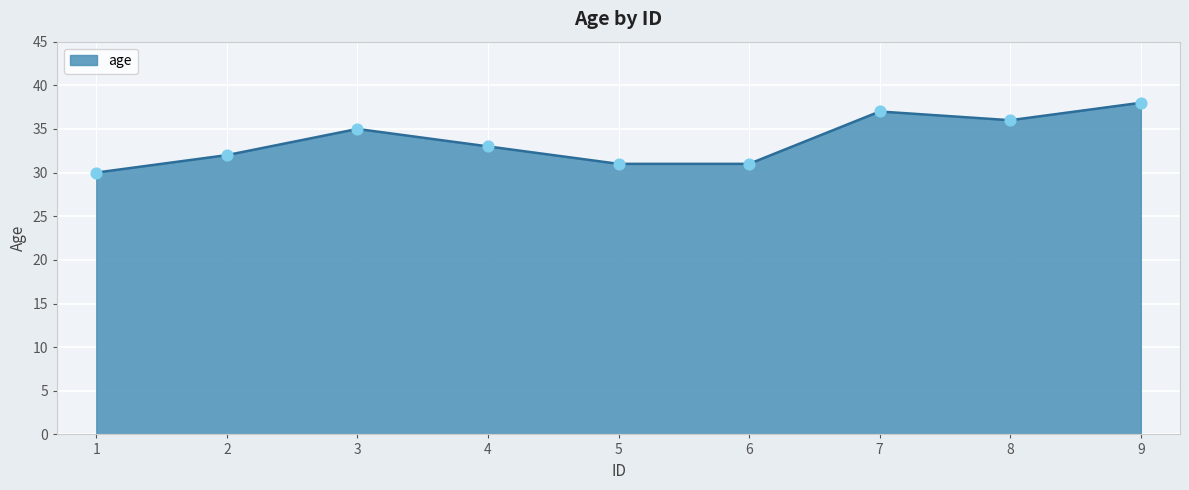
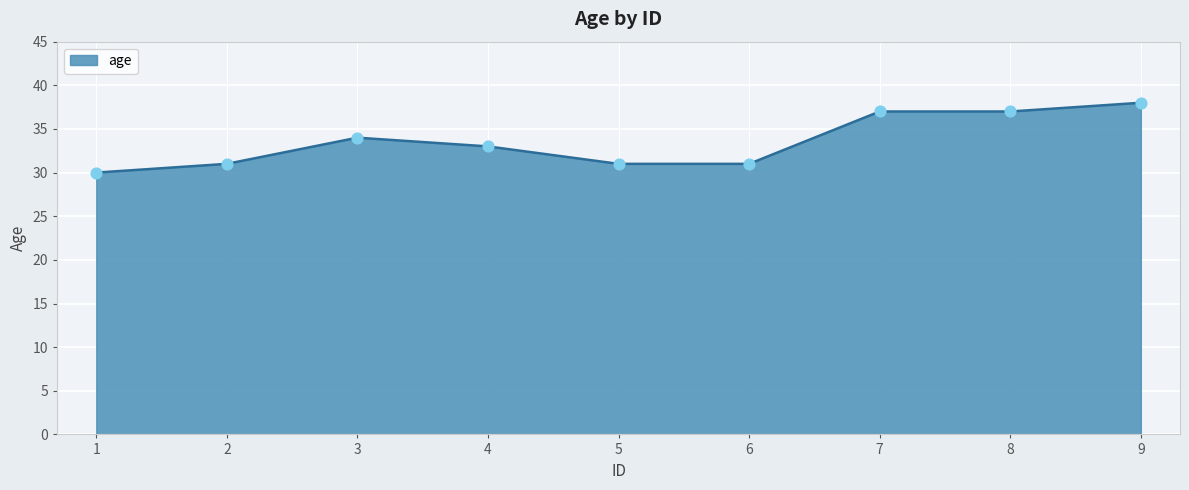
  {
    "1": 30,
-   "2": 32,
-   "3": 35,
+   "2": 31,
+   "3": 34,
    "4": 33,
    "5": 31,
    "6": 31,
    "7": 37,
-   "8": 36,
+   "8": 37,
    "9": 38
  }
